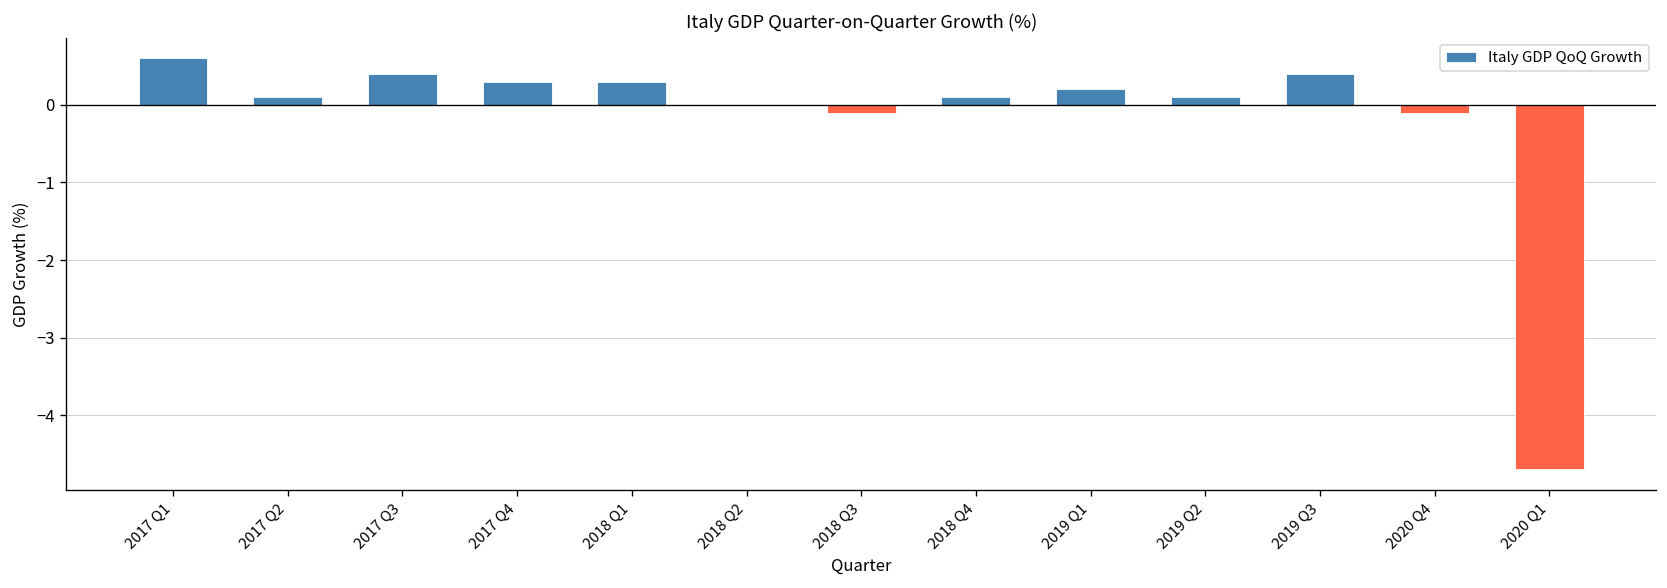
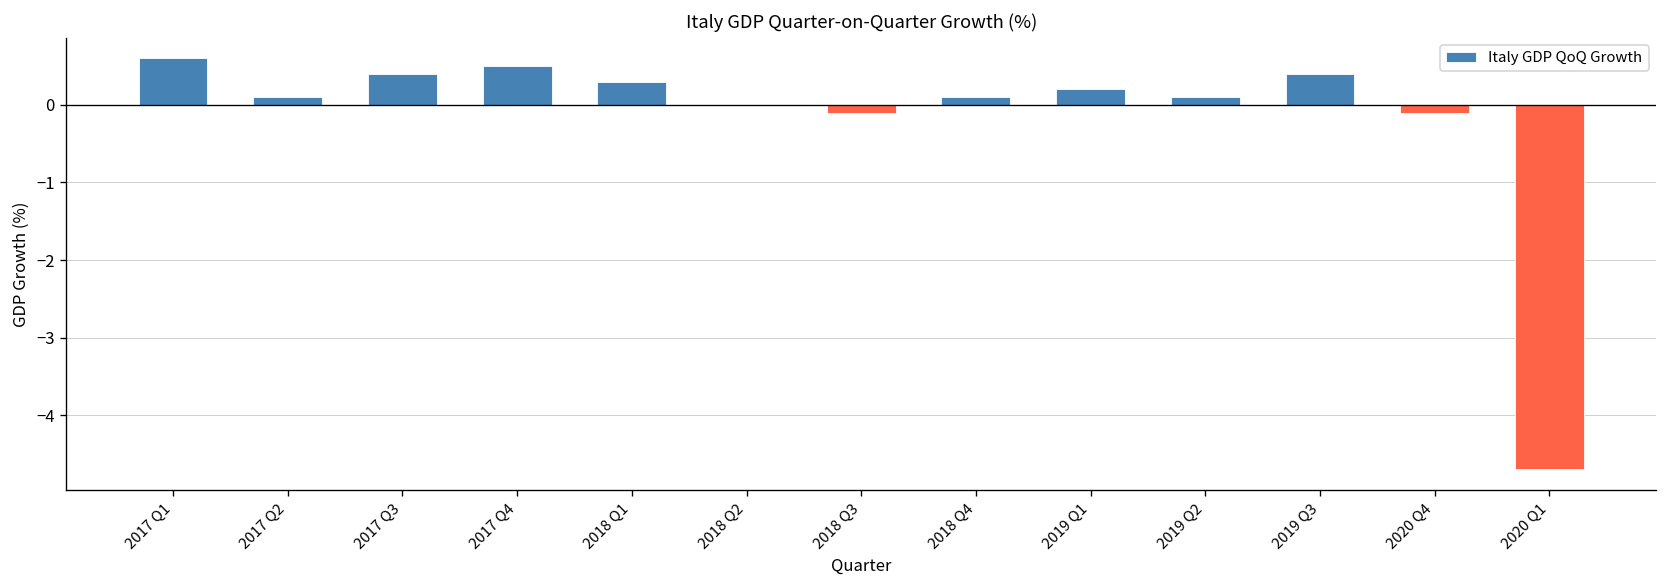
  {
    "2017 Q1": 0.6,
    "2017 Q2": 0.1,
    "2017 Q3": 0.4,
-   "2017 Q4": 0.3,
+   "2017 Q4": 0.5,
    "2018 Q1": 0.3,
    "2018 Q2": 0.0,
    "2018 Q3": -0.1,
    "2018 Q4": 0.1,
    "2019 Q1": 0.2,
    "2019 Q2": 0.1,
    "2019 Q3": 0.4,
    "2020 Q4": -0.1,
    "2020 Q1": -4.7
  }
